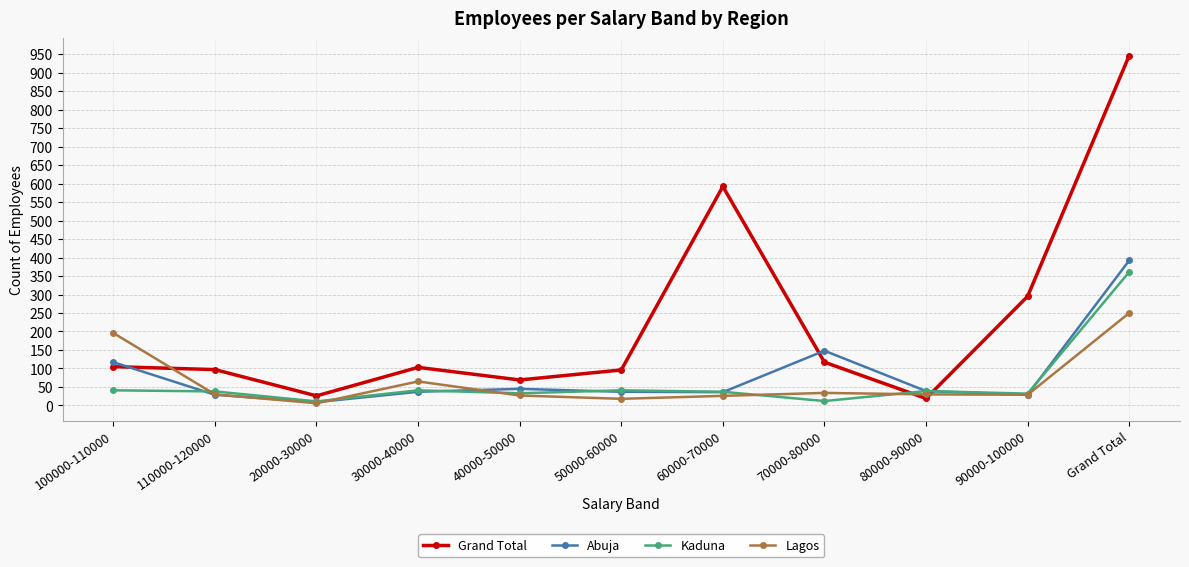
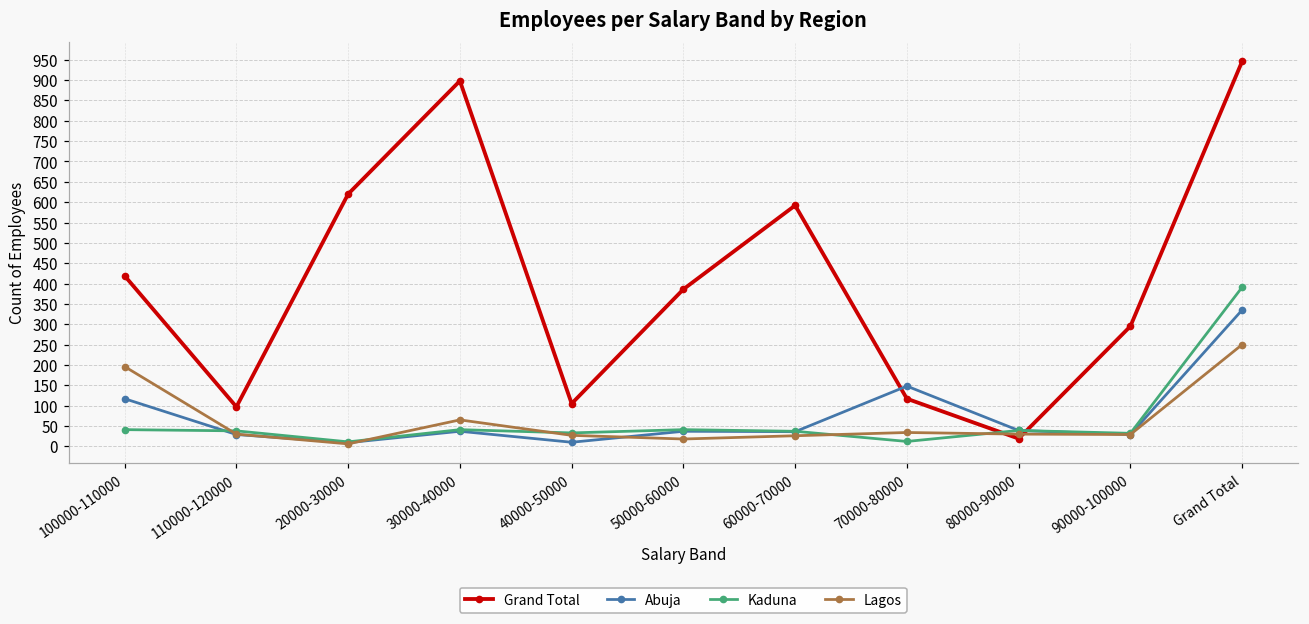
  {
    "Grand Total": {
-     "100000-110000": 110,
+     "100000-110000": 420,
      "110000-120000": 100,
-     "20000-30000": 30,
-     "30000-40000": 100,
-     "40000-50000": 70,
-     "50000-60000": 100,
+     "20000-30000": 620,
+     "30000-40000": 900,
+     "40000-50000": 110,
+     "50000-60000": 390,
      "60000-70000": 590,
      "70000-80000": 120,
      "80000-90000": 20,
      "90000-100000": 300,
      "Grand Total": 950
    },
    "Abuja": {
      "100000-110000": 120,
-     "40000-50000": 50,
+     "40000-50000": 10,
      "70000-80000": 150,
-     "Grand Total": 390
+     "Grand Total": 340
    },
    "Kaduna": {
      "100000-110000": 40,
      "110000-120000": 40,
      "70000-80000": 10,
-     "Grand Total": 360
+     "Grand Total": 390
    },
    "Lagos": {
      "100000-110000": 200,
      "30000-40000": 70,
      "50000-60000": 20,
      "60000-70000": 30,
      "70000-80000": 30,
      "80000-90000": 30,
      "Grand Total": 250
    }
  }
